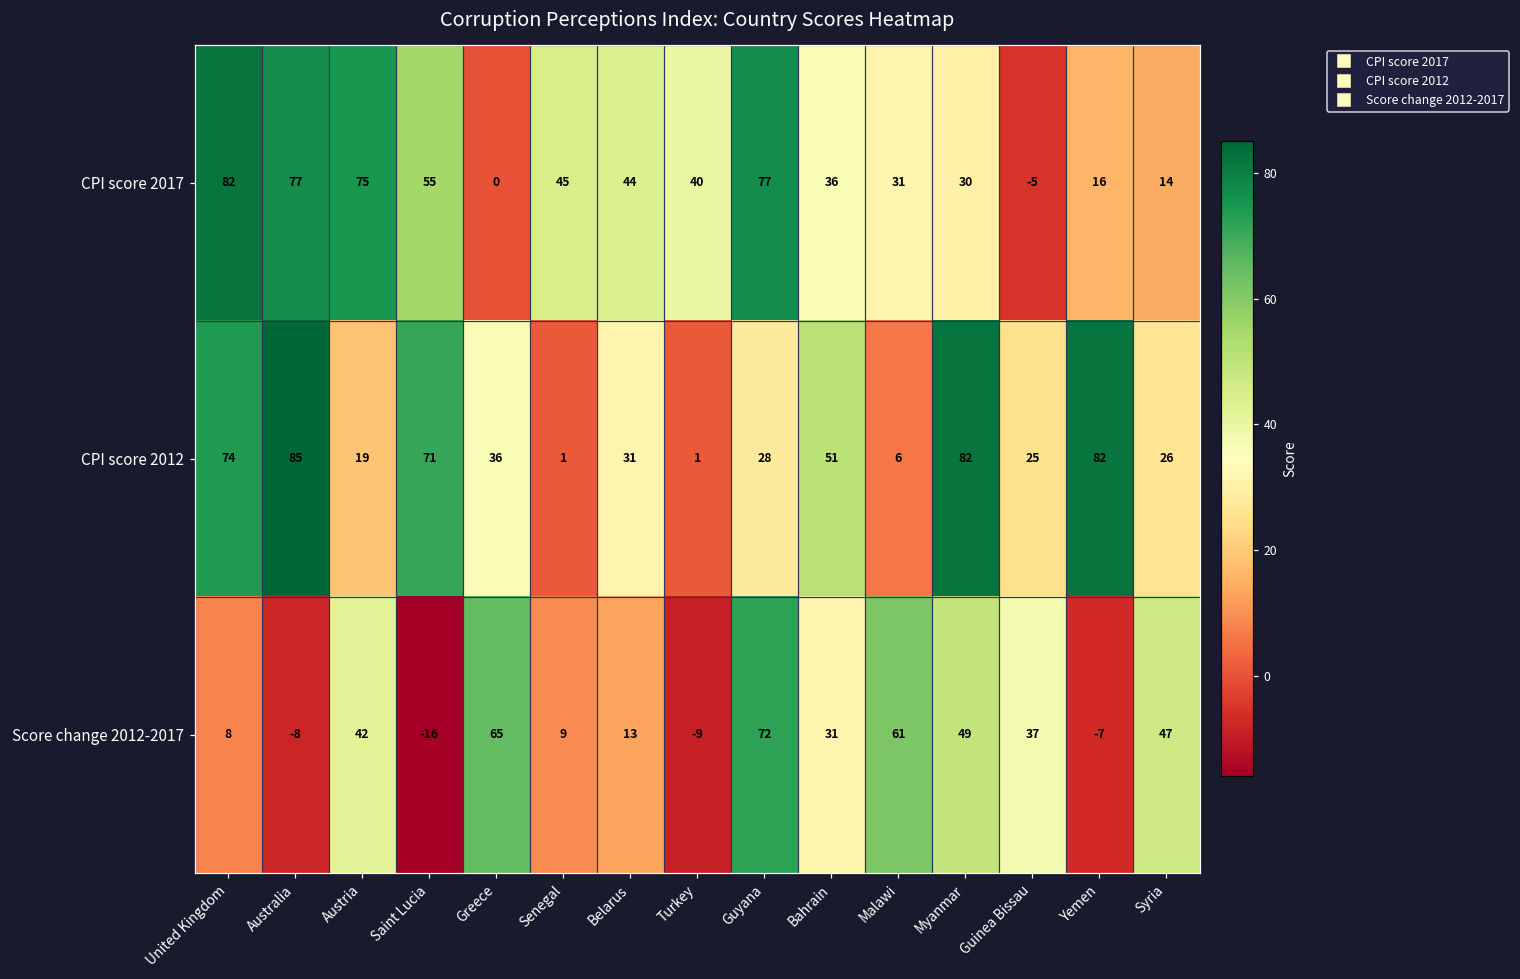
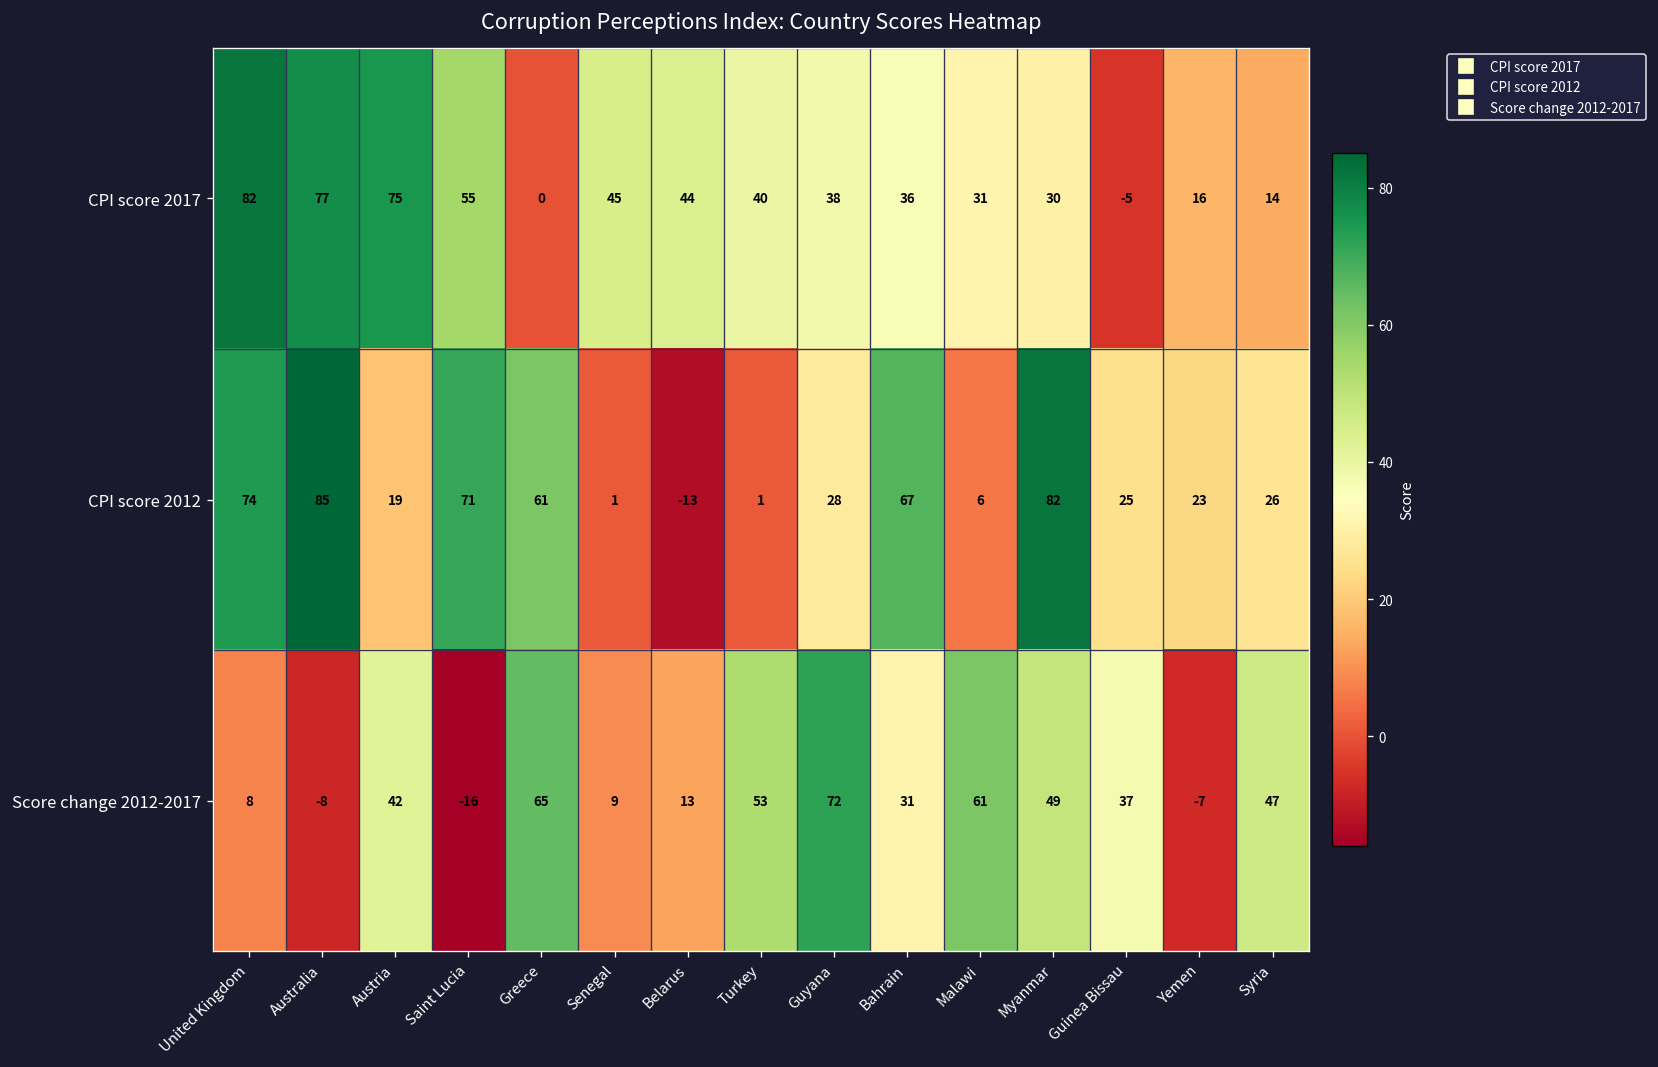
  {
    "CPI score 2017": {
      "United Kingdom": 82,
      "Australia": 77,
      "Austria": 75,
      "Saint Lucia": 55,
      "Greece": 0,
      "Senegal": 45,
      "Belarus": 44,
      "Turkey": 40,
-     "Guyana": 77,
+     "Guyana": 38,
      "Bahrain": 36,
      "Malawi": 31,
      "Myanmar": 30,
      "Guinea Bissau": -5,
      "Yemen": 16,
      "Syria": 14
    },
    "CPI score 2012": {
      "United Kingdom": 74,
      "Australia": 85,
      "Austria": 19,
      "Saint Lucia": 71,
-     "Greece": 36,
+     "Greece": 61,
      "Senegal": 1,
-     "Belarus": 31,
+     "Belarus": -13,
      "Turkey": 1,
      "Guyana": 28,
-     "Bahrain": 51,
+     "Bahrain": 67,
      "Malawi": 6,
      "Myanmar": 82,
      "Guinea Bissau": 25,
-     "Yemen": 82,
+     "Yemen": 23,
      "Syria": 26
    },
    "Score change 2012-2017": {
      "United Kingdom": 8,
      "Australia": -8,
      "Austria": 42,
      "Saint Lucia": -16,
      "Greece": 65,
      "Senegal": 9,
      "Belarus": 13,
-     "Turkey": -9,
+     "Turkey": 53,
      "Guyana": 72,
      "Bahrain": 31,
      "Malawi": 61,
      "Myanmar": 49,
      "Guinea Bissau": 37,
      "Yemen": -7,
      "Syria": 47
    }
  }
